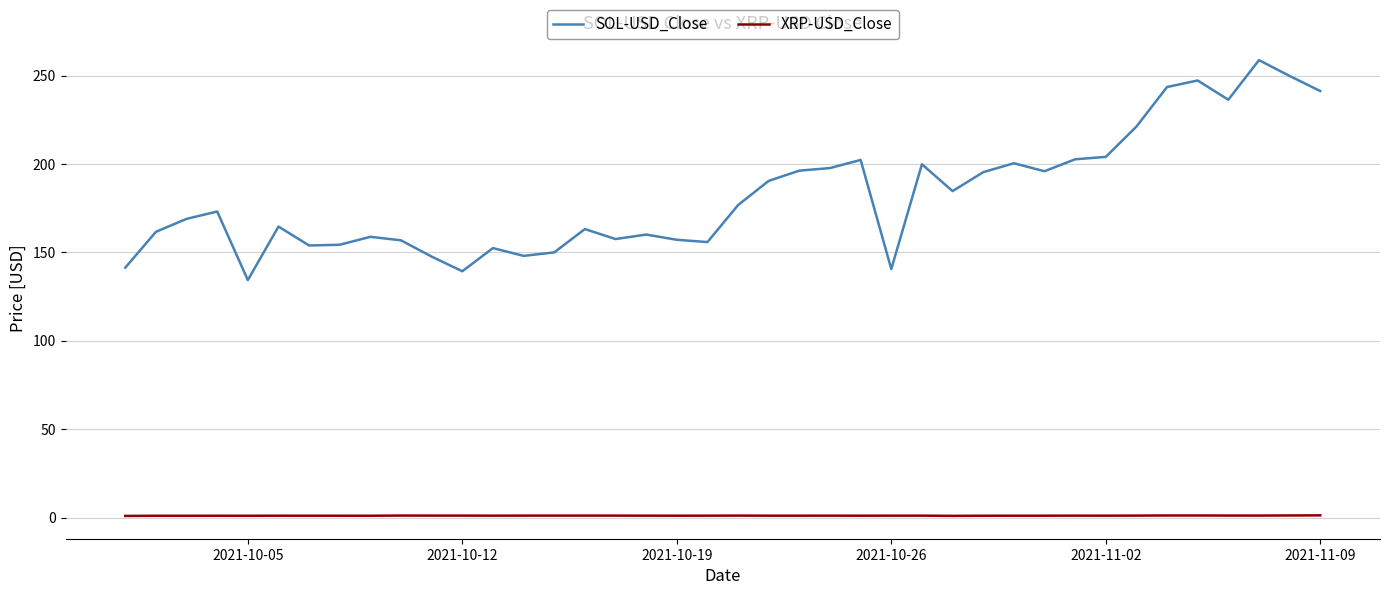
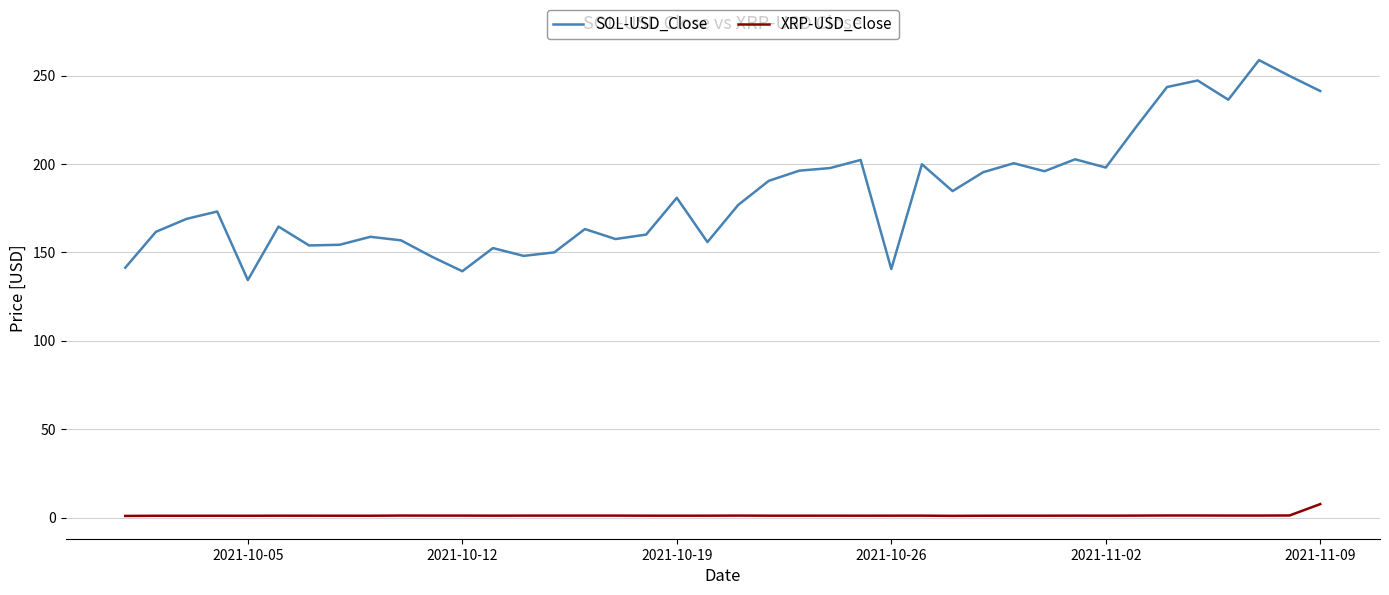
  {
    "SOL-USD_Close": {
      "2021-10-05": 134,
      "2021-10-12": 139,
-     "2021-10-19": 157,
+     "2021-10-19": 181,
      "2021-10-26": 141,
-     "2021-11-02": 204,
+     "2021-11-02": 198,
      "2021-11-09": 241
    },
    "XRP-USD_Close": {
      "2021-10-05": 1,
      "2021-10-12": 1,
      "2021-10-19": 1,
      "2021-10-26": 1,
      "2021-11-02": 1,
-     "2021-11-09": 1
+     "2021-11-09": 8
    }
  }
